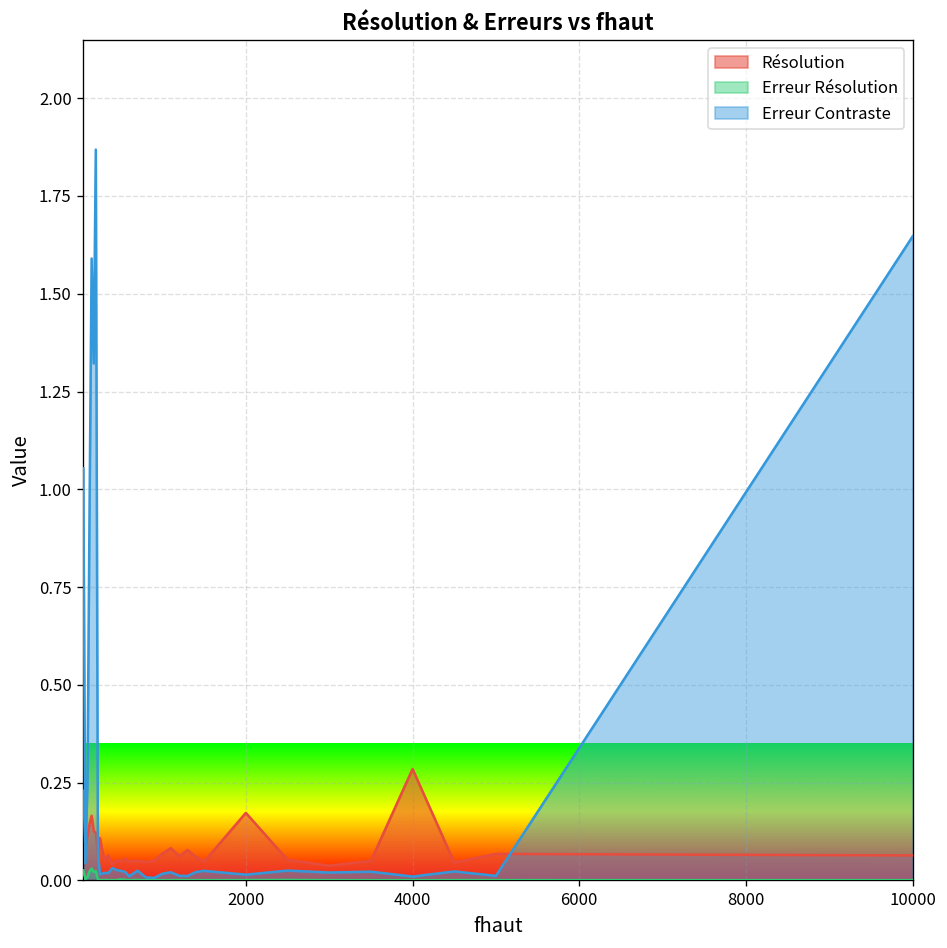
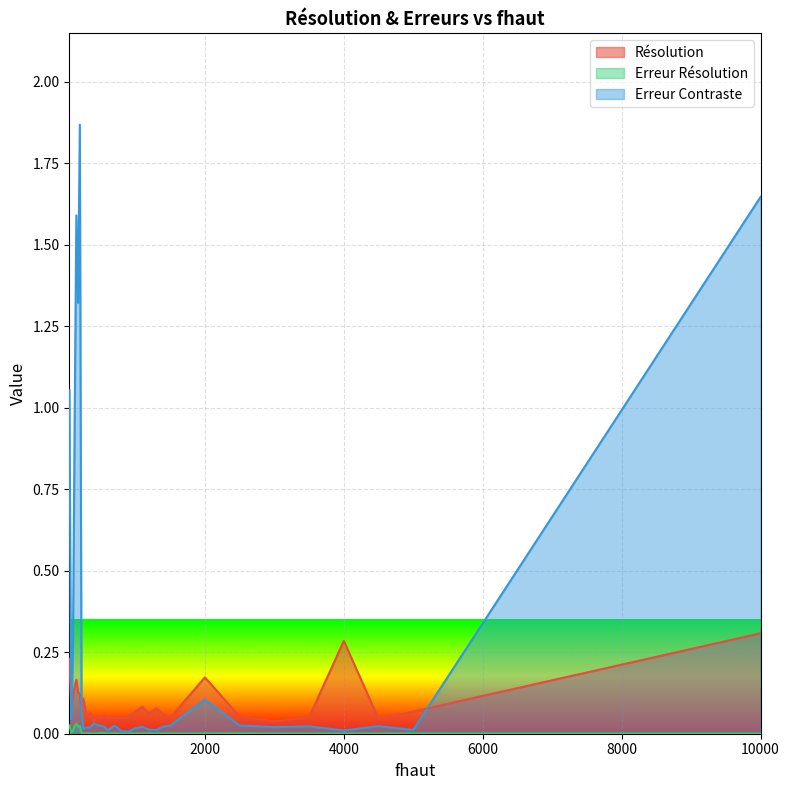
  {
    "Résolution": {
      "2000": 0.17,
      "4000": 0.28,
-     "10000": 0.06
+     "10000": 0.31
    },
    "Erreur Résolution": {
      "2000": 0.00,
      "4000": 0.00,
      "10000": 0.00
    },
    "Erreur Contraste": {
-     "2000": 0.01,
+     "2000": 0.10,
      "4000": 0.01,
      "10000": 1.65
    }
  }
